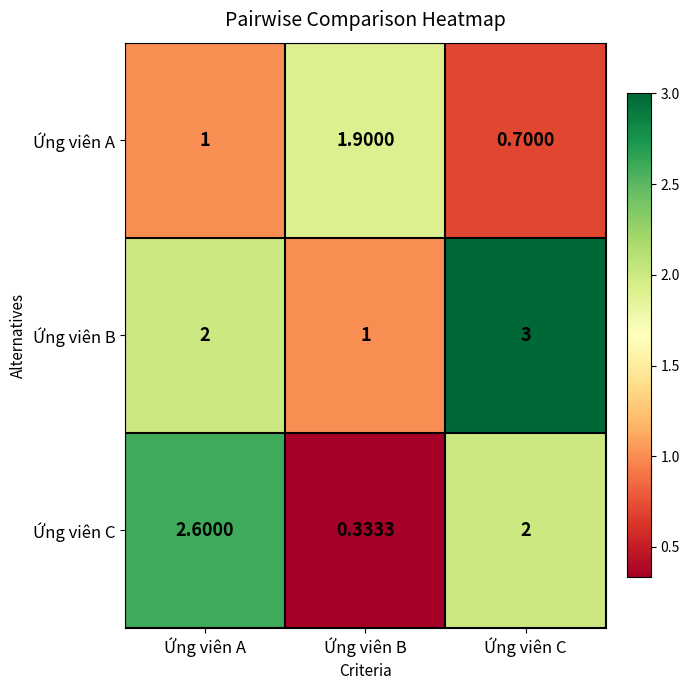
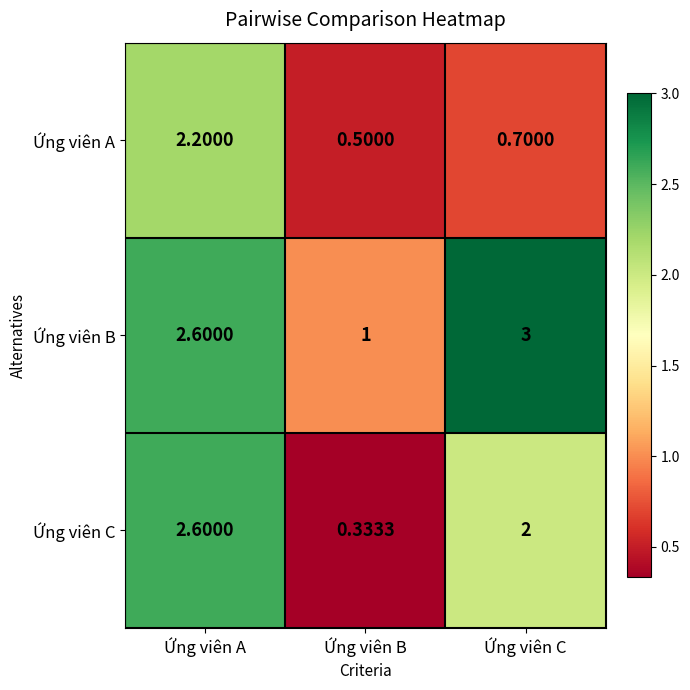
  {
    "Ứng viên A": {
-     "Ứng viên A": 1,
-     "Ứng viên B": 1.9000,
+     "Ứng viên A": 2.2000,
+     "Ứng viên B": 0.5000,
      "Ứng viên C": 0.7000
    },
    "Ứng viên B": {
-     "Ứng viên A": 2,
+     "Ứng viên A": 2.6000,
      "Ứng viên B": 1,
      "Ứng viên C": 3
    },
    "Ứng viên C": {
      "Ứng viên A": 2.6000,
      "Ứng viên B": 0.3333,
      "Ứng viên C": 2
    }
  }
